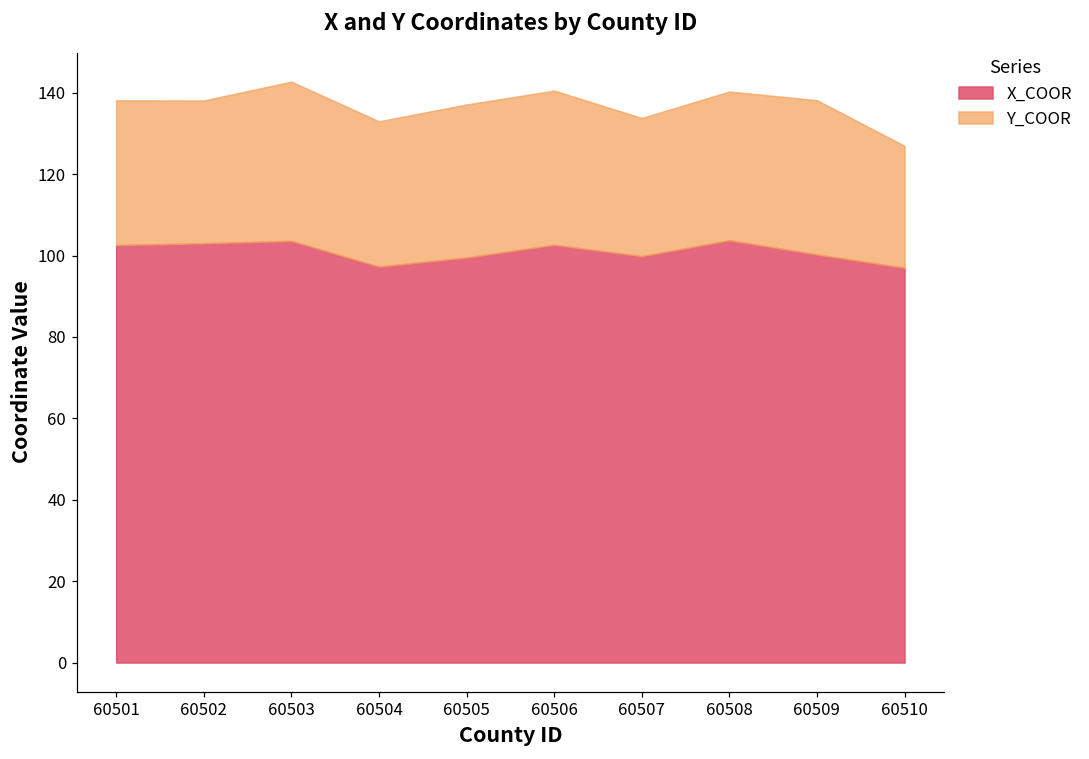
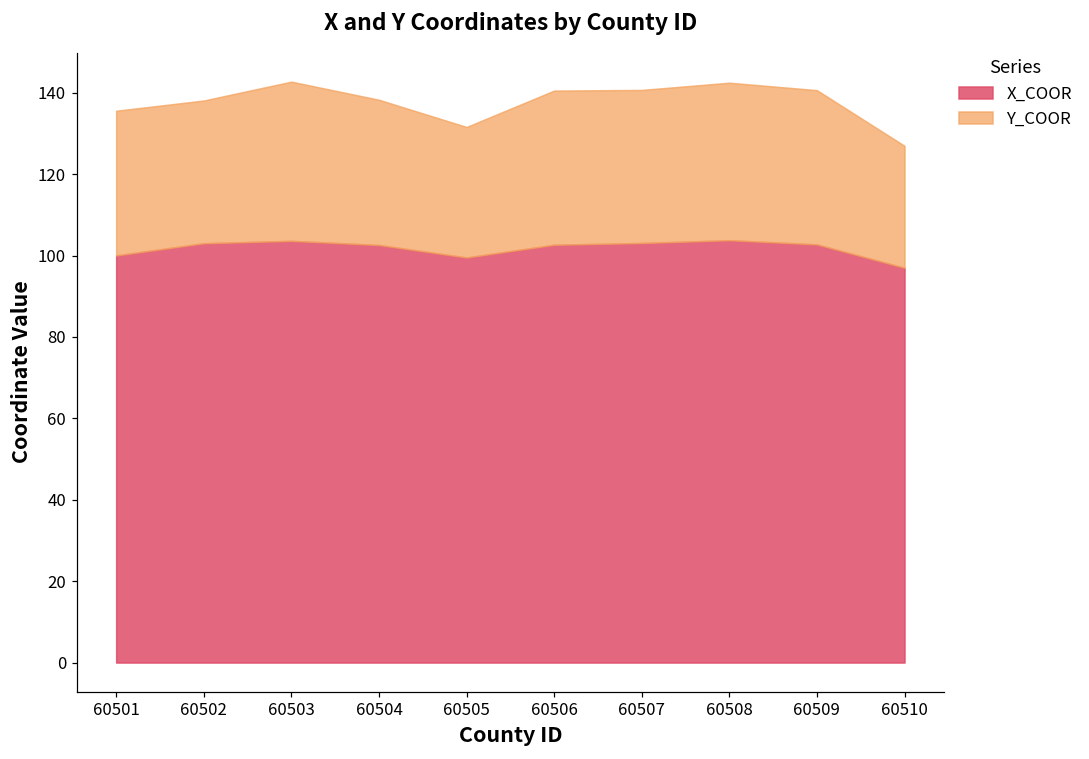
  {
    "X_COOR": {
-     "60501": 103,
+     "60501": 100,
      "60502": 103,
      "60503": 104,
-     "60504": 97,
+     "60504": 103,
      "60505": 100,
      "60506": 103,
-     "60507": 100,
+     "60507": 103,
      "60508": 104,
-     "60509": 100,
+     "60509": 103,
      "60510": 97
    },
    "Y_COOR": {
      "60501": 36,
      "60502": 35,
      "60503": 39,
      "60504": 36,
-     "60505": 38,
+     "60505": 32,
      "60506": 38,
-     "60507": 34,
-     "60508": 37,
+     "60507": 38,
+     "60508": 39,
      "60509": 38,
      "60510": 30
    }
  }
